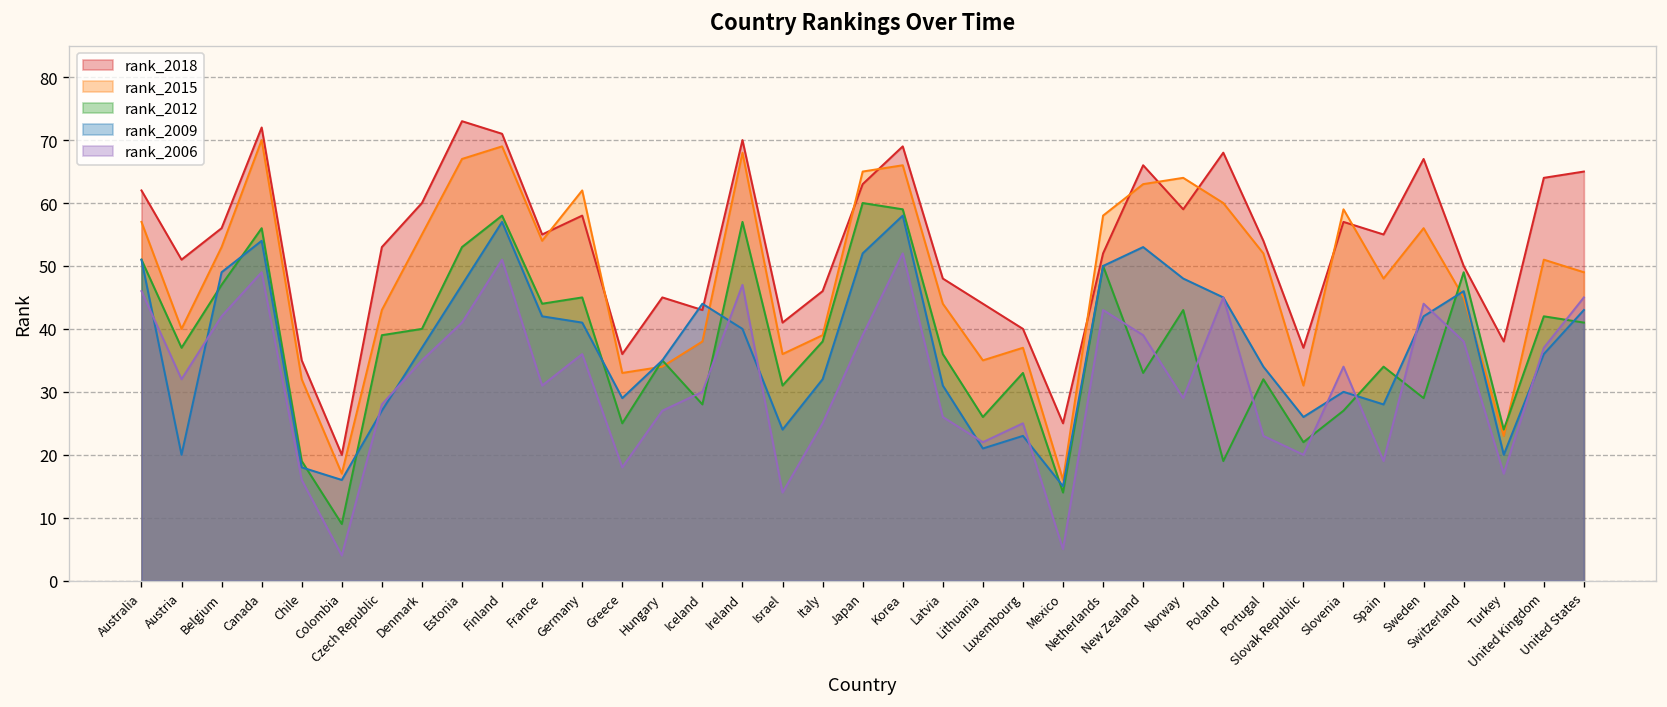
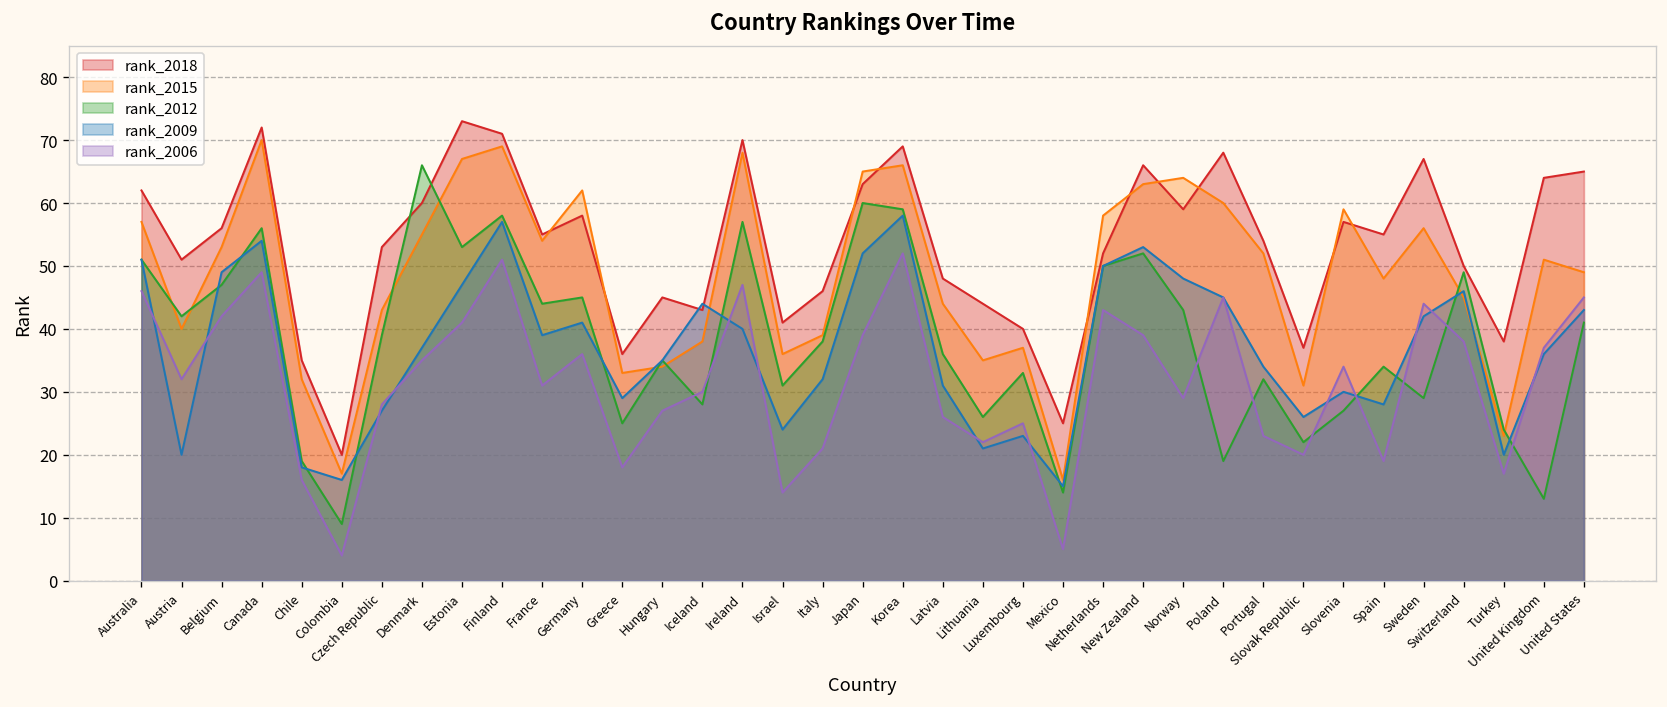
  {
    "rank_2012": {
-     "Austria": 37,
+     "Austria": 42,
      "Belgium": 47,
      "Canada": 56,
      "Chile": 19,
      "Colombia": 9,
      "Czech Republic": 39,
-     "Denmark": 40,
+     "Denmark": 66,
      "Estonia": 53,
      "Finland": 58,
      "France": 44,
      "Germany": 45,
      "Greece": 25,
      "Iceland": 28,
      "Ireland": 57,
      "Israel": 31,
      "Italy": 38,
      "Japan": 60,
      "Korea": 59,
      "Latvia": 36,
      "Lithuania": 26,
      "Luxembourg": 33,
      "Mexico": 14,
-     "New Zealand": 33,
+     "New Zealand": 52,
      "Norway": 43,
      "Poland": 19,
      "Portugal": 32,
      "Slovak Republic": 22,
      "Slovenia": 27,
      "Spain": 34,
      "Sweden": 29,
      "Switzerland": 49,
      "Turkey": 24,
-     "United Kingdom": 42,
+     "United Kingdom": 13,
      "United States": 41
    },
    "rank_2009": {
      "Austria": 20,
      "Belgium": 49,
      "Canada": 54,
      "Chile": 18,
      "Colombia": 16,
      "Czech Republic": 27,
      "Denmark": 37,
      "Estonia": 47,
      "Finland": 57,
-     "France": 42,
+     "France": 39,
      "Germany": 41,
      "Greece": 29,
      "Iceland": 44,
      "Ireland": 40,
      "Israel": 24,
      "Italy": 32,
      "Japan": 52,
      "Korea": 58,
      "Latvia": 31,
      "Lithuania": 21,
      "Luxembourg": 23,
      "Mexico": 15,
      "New Zealand": 53,
      "Norway": 48,
      "Portugal": 34,
      "Slovak Republic": 26,
      "Slovenia": 30,
      "Spain": 28,
      "Sweden": 42,
      "Switzerland": 46,
      "Turkey": 20,
      "United Kingdom": 36,
      "United States": 43
    },
    "rank_2006": {
      "Australia": 46,
      "Austria": 32,
      "Belgium": 42,
      "Canada": 49,
      "Chile": 16,
      "Colombia": 4,
      "Czech Republic": 28,
      "Denmark": 35,
      "Estonia": 41,
      "Finland": 51,
      "France": 31,
      "Germany": 36,
      "Greece": 18,
      "Hungary": 27,
      "Iceland": 30,
      "Ireland": 47,
      "Israel": 14,
-     "Italy": 25,
+     "Italy": 21,
      "Japan": 39,
      "Korea": 52,
      "Latvia": 26,
      "Lithuania": 22,
      "Luxembourg": 25,
      "Mexico": 5,
      "Netherlands": 43,
      "New Zealand": 39,
      "Norway": 29,
      "Portugal": 23,
      "Slovak Republic": 20,
      "Slovenia": 34,
      "Spain": 19,
      "Sweden": 44,
      "Switzerland": 38,
      "Turkey": 17,
      "United Kingdom": 37,
      "United States": 45
    }
  }
